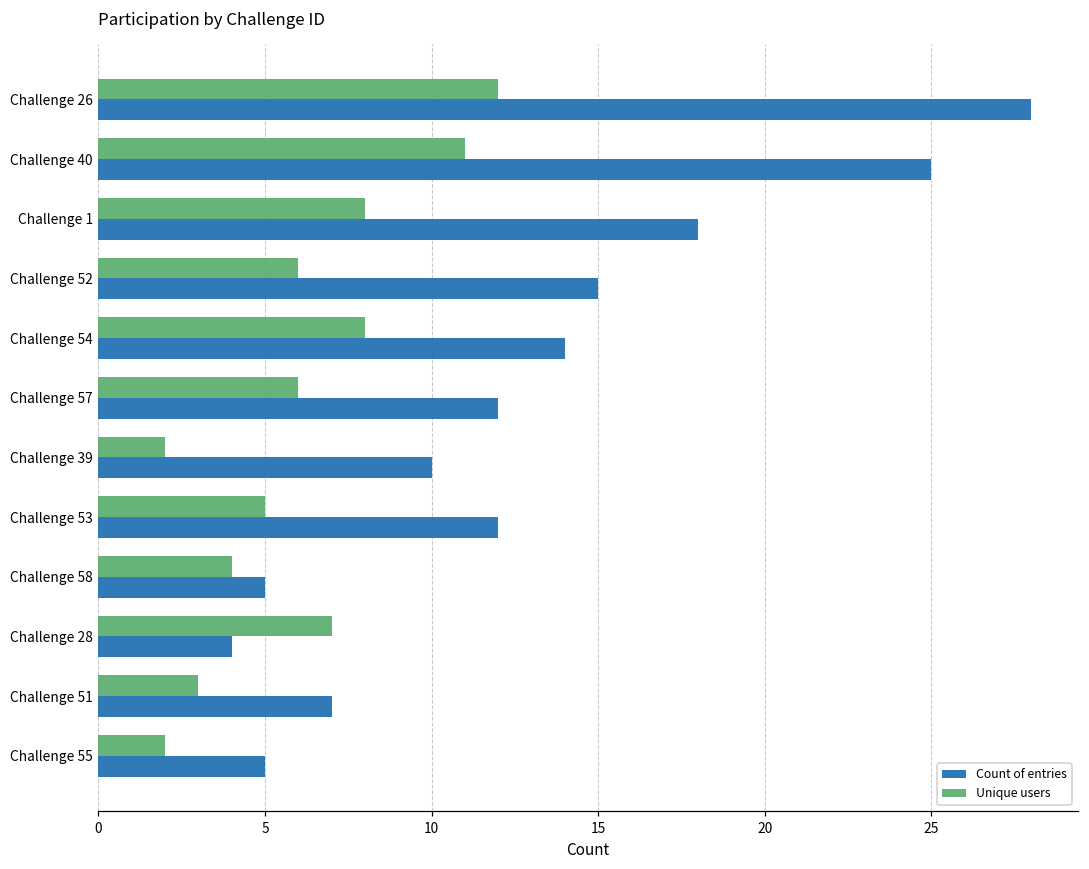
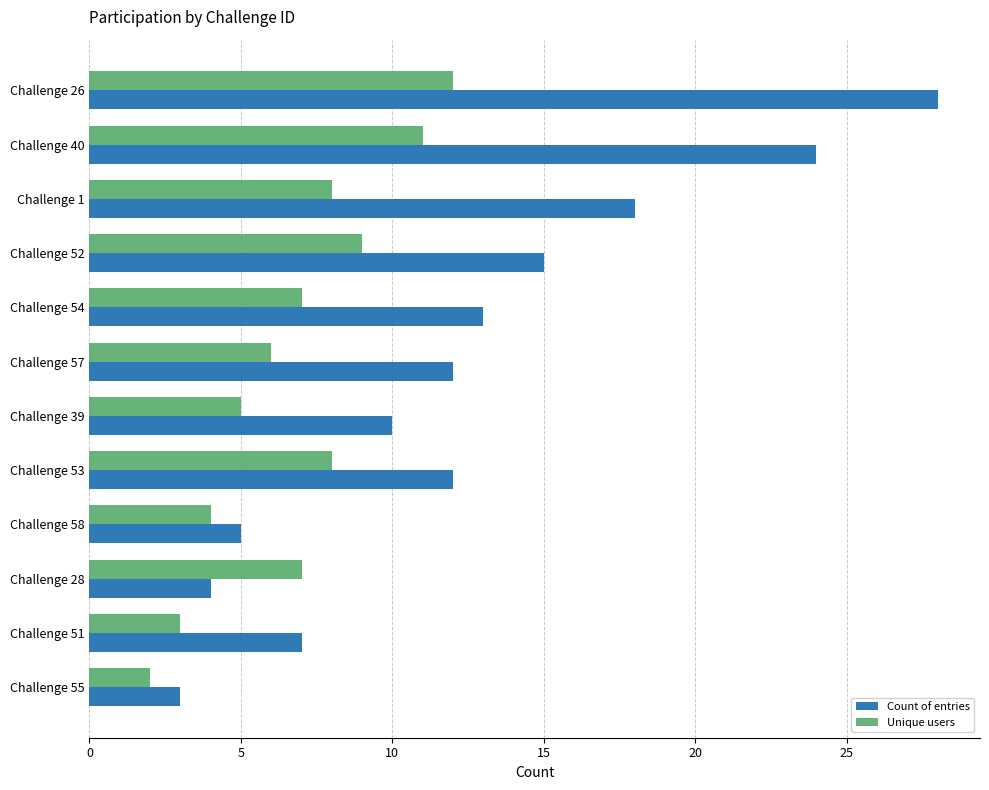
  {
    "Count of entries": {
      "Challenge 26": 28,
-     "Challenge 40": 25,
+     "Challenge 40": 24,
      "Challenge 1": 18,
      "Challenge 52": 15,
-     "Challenge 54": 14,
+     "Challenge 54": 13,
      "Challenge 57": 12,
      "Challenge 39": 10,
      "Challenge 53": 12,
      "Challenge 58": 5,
      "Challenge 28": 4,
      "Challenge 51": 7,
-     "Challenge 55": 5
+     "Challenge 55": 3
    },
    "Unique users": {
      "Challenge 26": 12,
      "Challenge 40": 11,
      "Challenge 1": 8,
-     "Challenge 52": 6,
-     "Challenge 54": 8,
+     "Challenge 52": 9,
+     "Challenge 54": 7,
      "Challenge 57": 6,
-     "Challenge 39": 2,
-     "Challenge 53": 5,
+     "Challenge 39": 5,
+     "Challenge 53": 8,
      "Challenge 58": 4,
      "Challenge 28": 7,
      "Challenge 51": 3,
      "Challenge 55": 2
    }
  }
